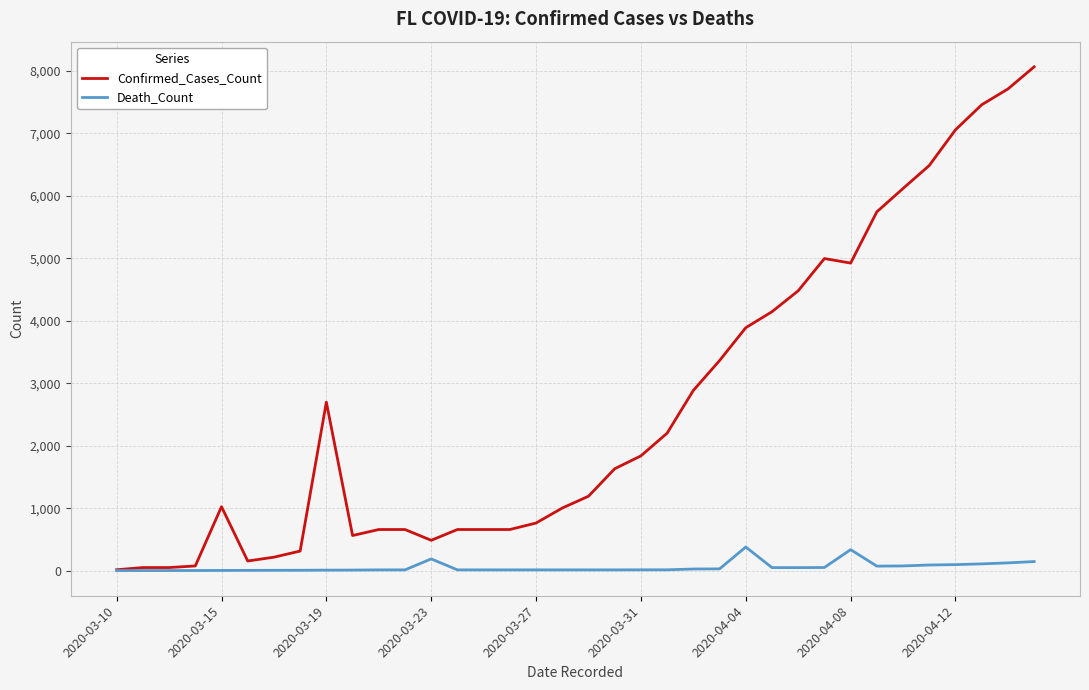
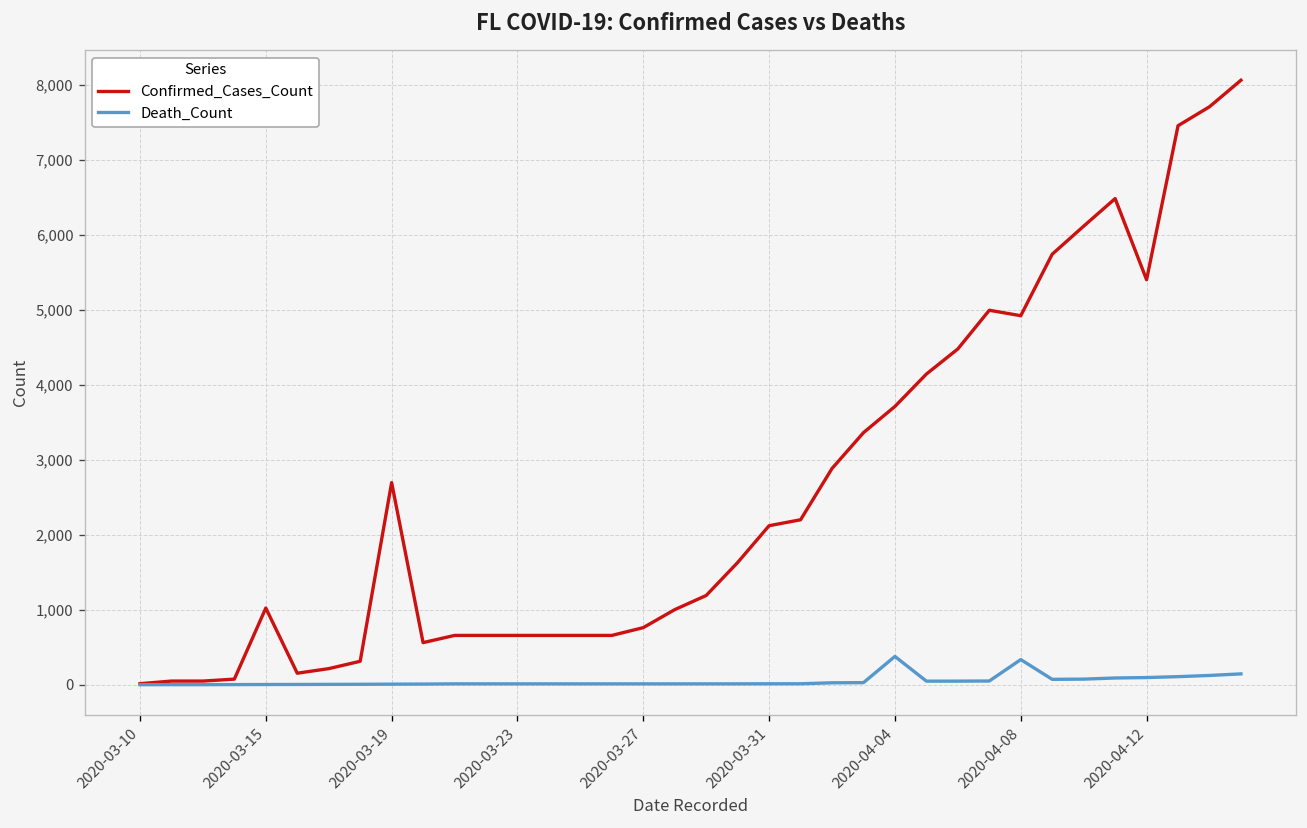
  {
    "Confirmed_Cases_Count": {
      "2020-03-15": "1,000",
      "2020-03-19": "2,700",
-     "2020-03-23": "500",
+     "2020-03-23": "700",
      "2020-03-27": "800",
-     "2020-03-31": "1,800",
-     "2020-04-04": "3,900",
+     "2020-03-31": "2,100",
+     "2020-04-04": "3,700",
      "2020-04-08": "4,900",
-     "2020-04-12": "7,100"
+     "2020-04-12": "5,400"
    },
    "Death_Count": {
      "2020-03-15": "0",
      "2020-03-19": "0",
-     "2020-03-23": "200",
+     "2020-03-23": "0",
      "2020-03-27": "0",
      "2020-03-31": "0",
      "2020-04-04": "400",
      "2020-04-08": "300",
      "2020-04-12": "100"
    }
  }
